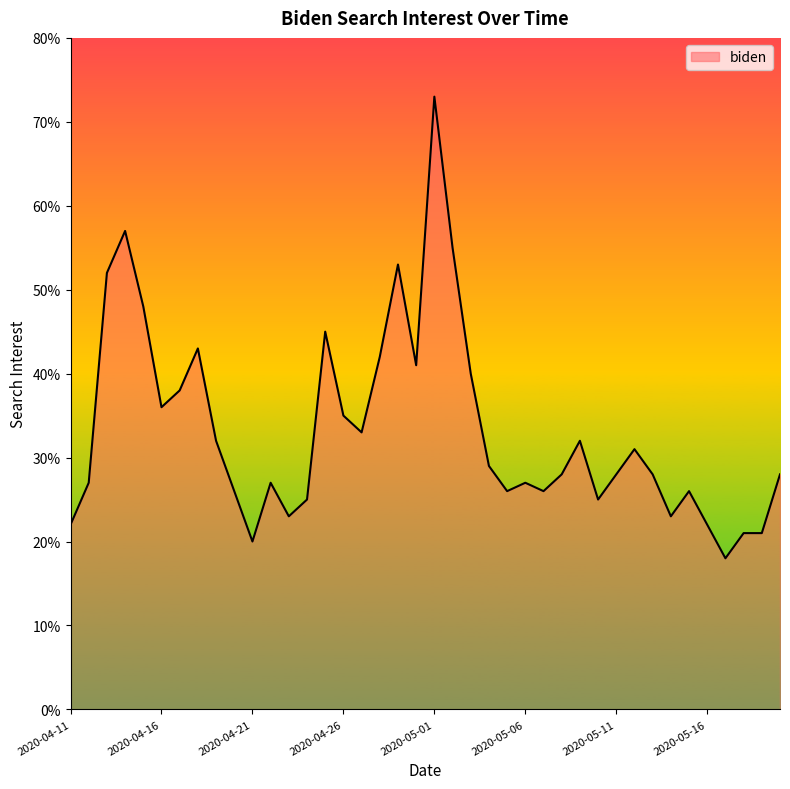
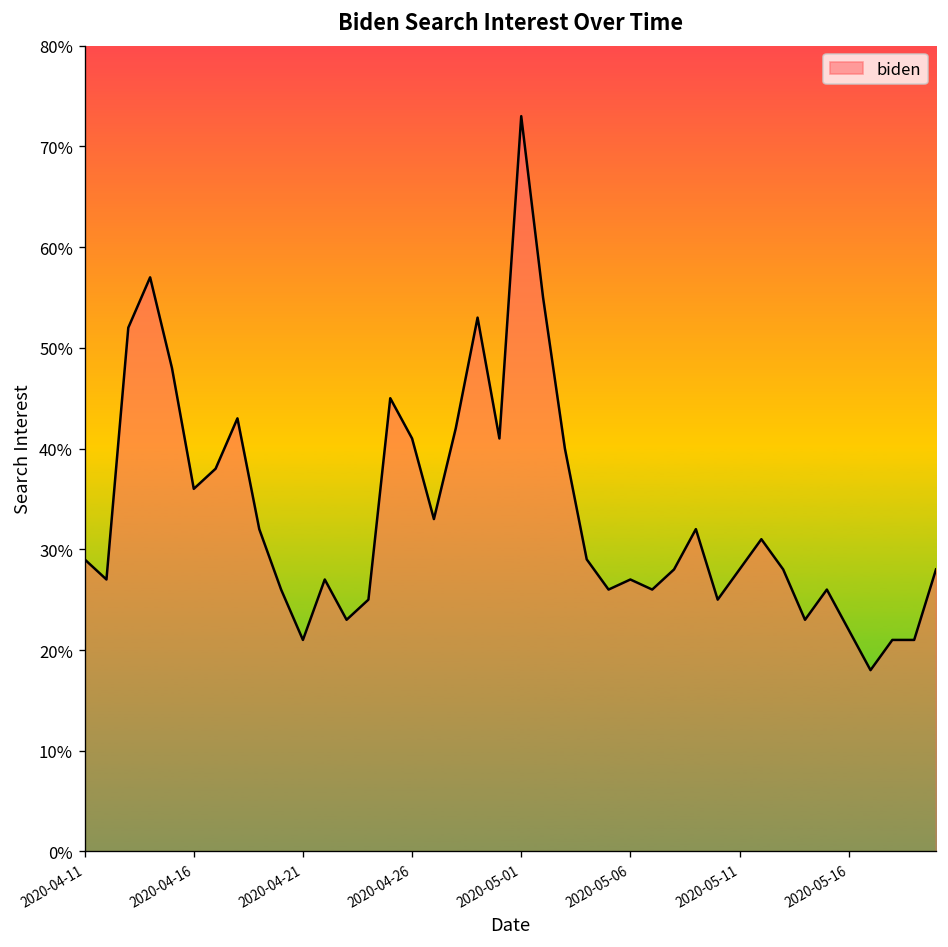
  {
-   "2020-04-11": "22%",
+   "2020-04-11": "29%",
    "2020-04-16": "36%",
-   "2020-04-21": "20%",
-   "2020-04-26": "35%",
+   "2020-04-21": "21%",
+   "2020-04-26": "41%",
    "2020-05-01": "73%",
    "2020-05-06": "27%",
    "2020-05-11": "28%",
    "2020-05-16": "22%"
  }
